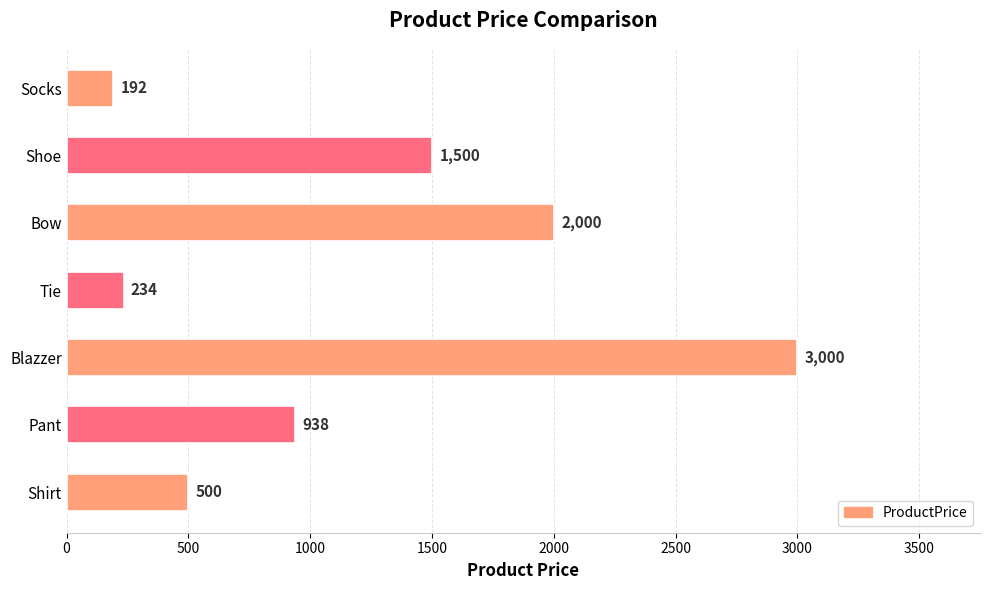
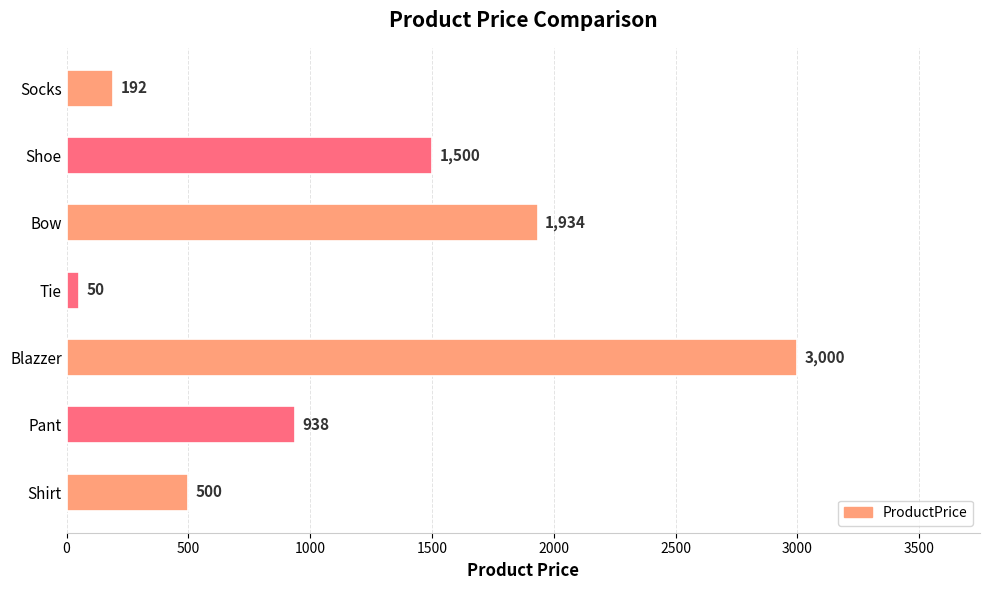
  {
    "Socks": "192",
    "Shoe": "1,500",
-   "Bow": "2,000",
-   "Tie": "234",
+   "Bow": "1,934",
+   "Tie": "50",
    "Blazzer": "3,000",
    "Pant": "938",
    "Shirt": "500"
  }
